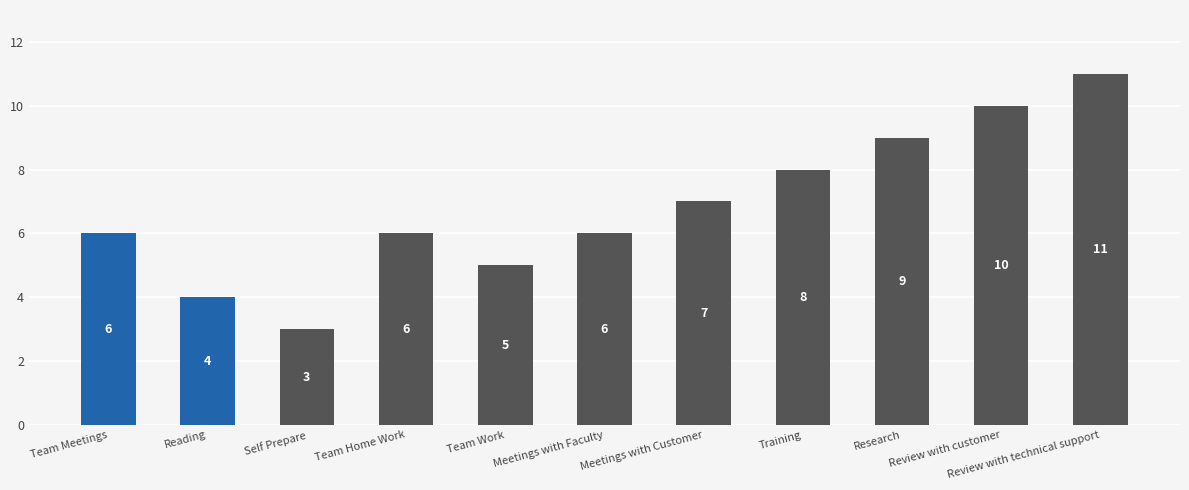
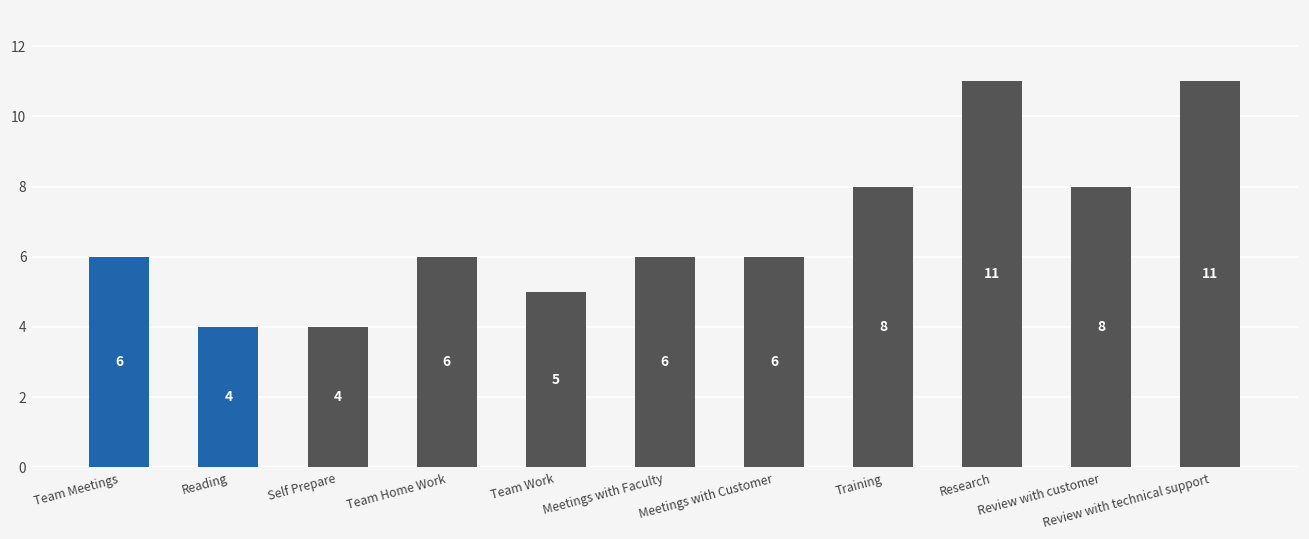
  {
    "Team Meetings": 6,
    "Reading": 4,
-   "Self Prepare": 3,
+   "Self Prepare": 4,
    "Team Home Work": 6,
    "Team Work": 5,
    "Meetings with Faculty": 6,
-   "Meetings with Customer": 7,
+   "Meetings with Customer": 6,
    "Training": 8,
-   "Research": 9,
-   "Review with customer": 10,
+   "Research": 11,
+   "Review with customer": 8,
    "Review with technical support": 11
  }
